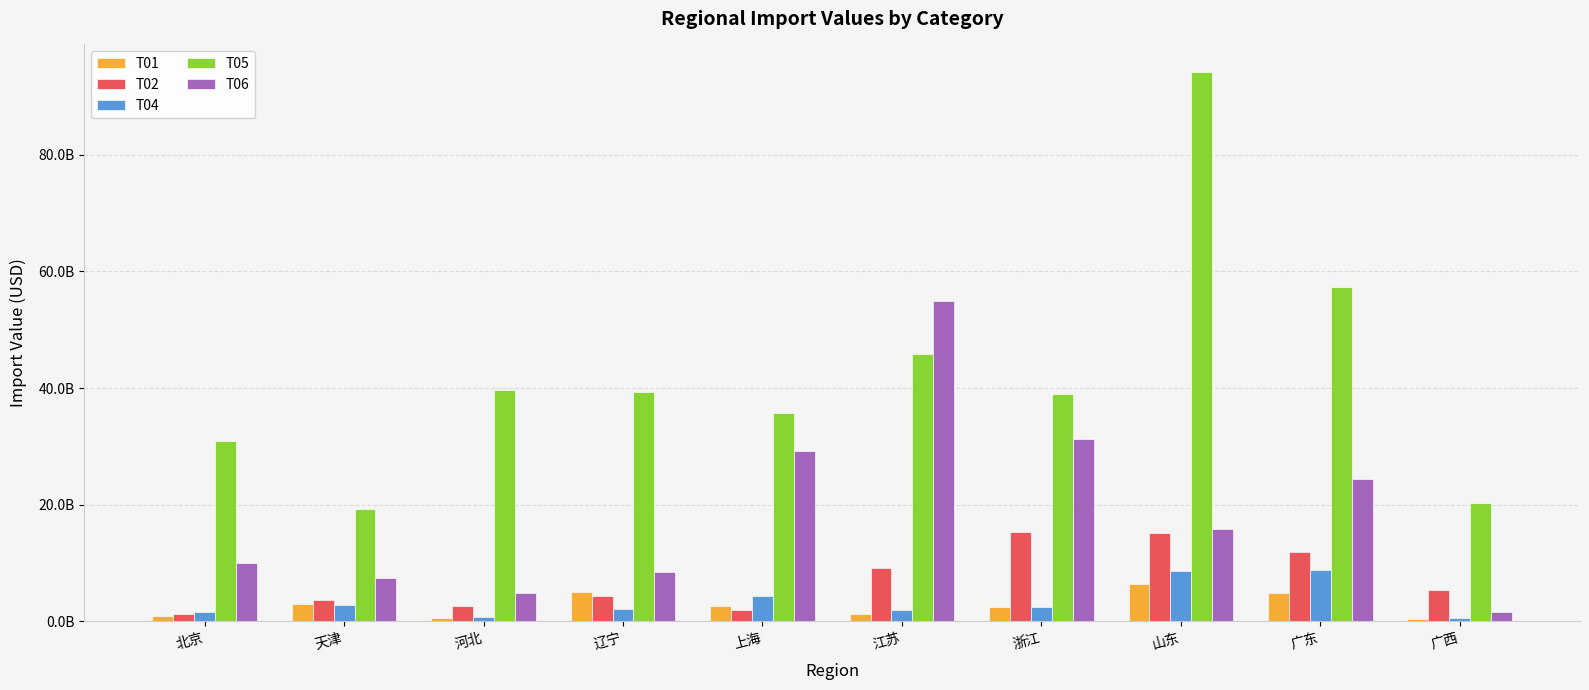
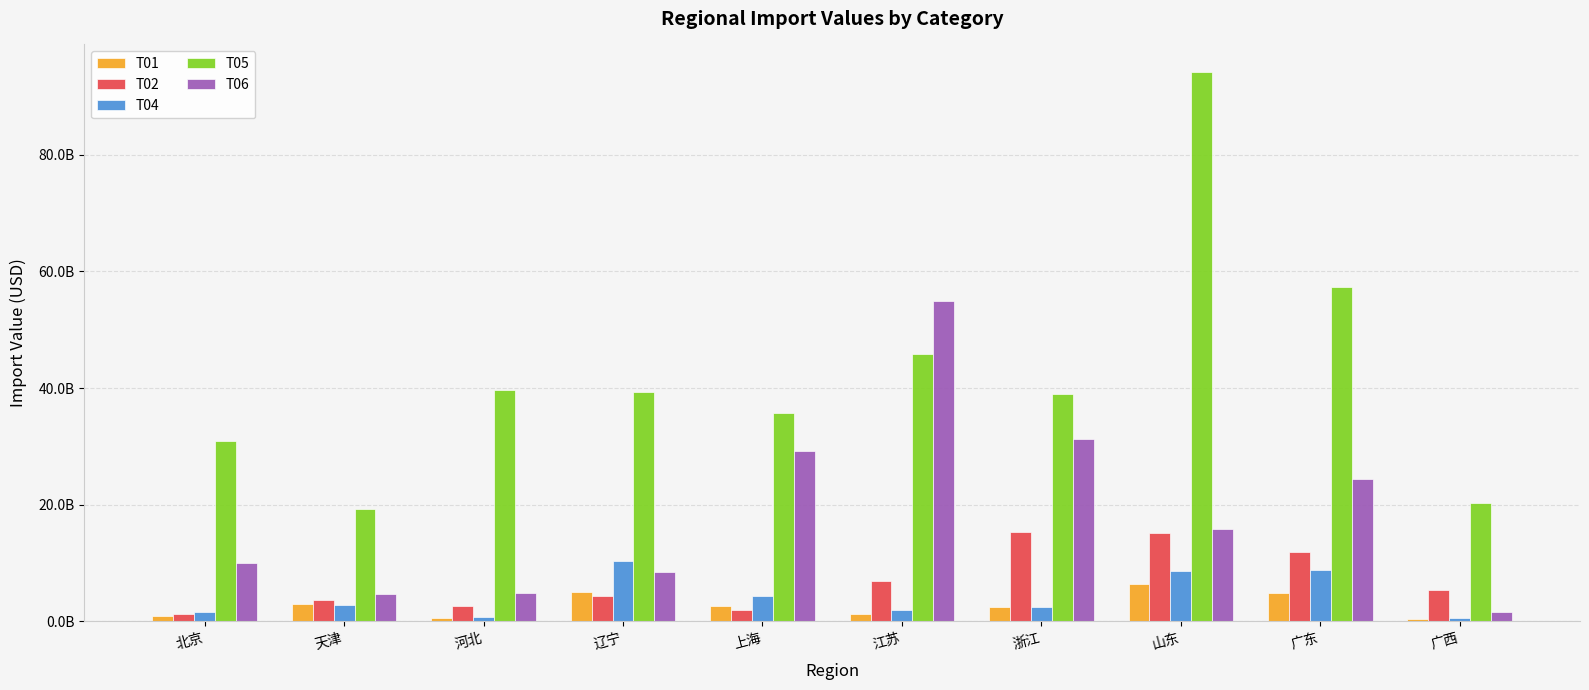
  {
    "T01": {
      "北京": 1000000000,
      "天津": 3000000000,
      "河北": 1000000000,
      "辽宁": 5000000000,
      "上海": 3000000000,
      "江苏": 1000000000,
      "浙江": 3000000000,
      "山东": 6000000000,
      "广东": 5000000000,
      "广西": 0
    },
    "T02": {
      "北京": 1000000000,
      "天津": 4000000000,
      "河北": 3000000000,
      "辽宁": 4000000000,
      "上海": 2000000000,
-     "江苏": 9000000000,
+     "江苏": 7000000000,
      "浙江": 15000000000,
      "山东": 15000000000,
      "广东": 12000000000,
      "广西": 5000000000
    },
    "T04": {
      "北京": 2000000000,
      "天津": 3000000000,
      "河北": 1000000000,
-     "辽宁": 2000000000,
+     "辽宁": 10000000000,
      "上海": 4000000000,
      "江苏": 2000000000,
      "浙江": 2000000000,
      "山东": 9000000000,
      "广东": 9000000000,
      "广西": 1000000000
    },
    "T05": {
      "北京": 31000000000,
      "天津": 19000000000,
      "河北": 40000000000,
      "辽宁": 39000000000,
      "上海": 36000000000,
      "江苏": 46000000000,
      "浙江": 39000000000,
      "山东": 94000000000,
      "广东": 57000000000,
      "广西": 20000000000
    },
    "T06": {
      "北京": 10000000000,
-     "天津": 7000000000,
+     "天津": 5000000000,
      "河北": 5000000000,
      "辽宁": 8000000000,
      "上海": 29000000000,
      "江苏": 55000000000,
      "浙江": 31000000000,
      "山东": 16000000000,
      "广东": 24000000000,
      "广西": 2000000000
    }
  }
